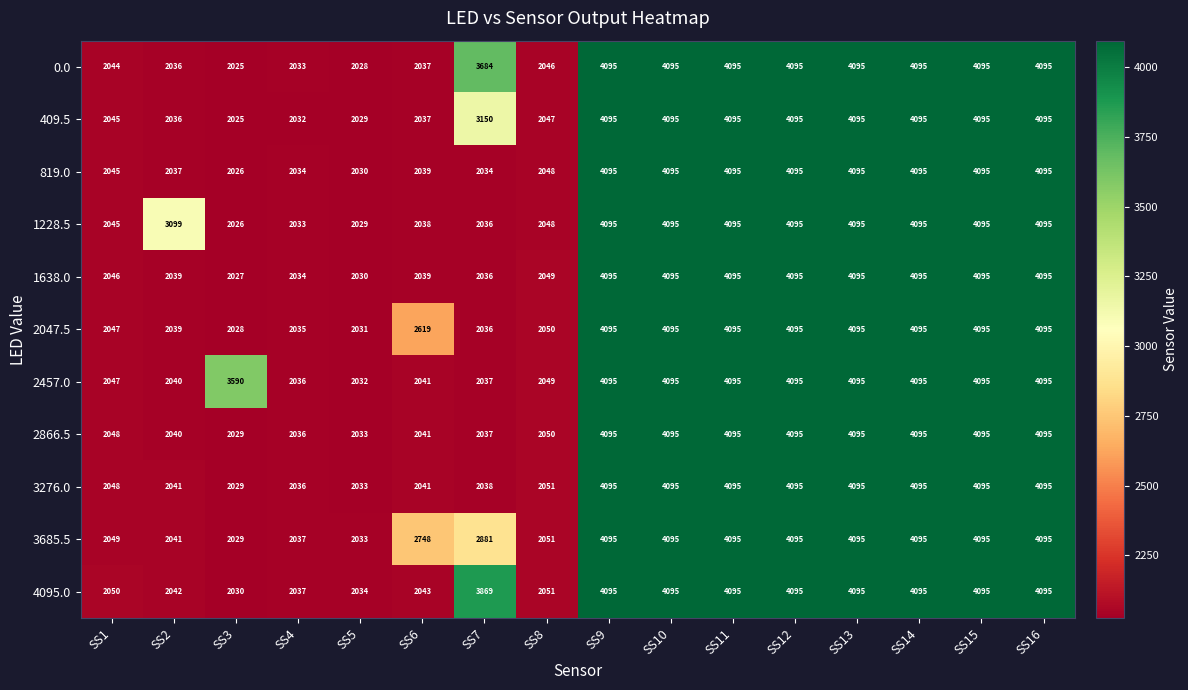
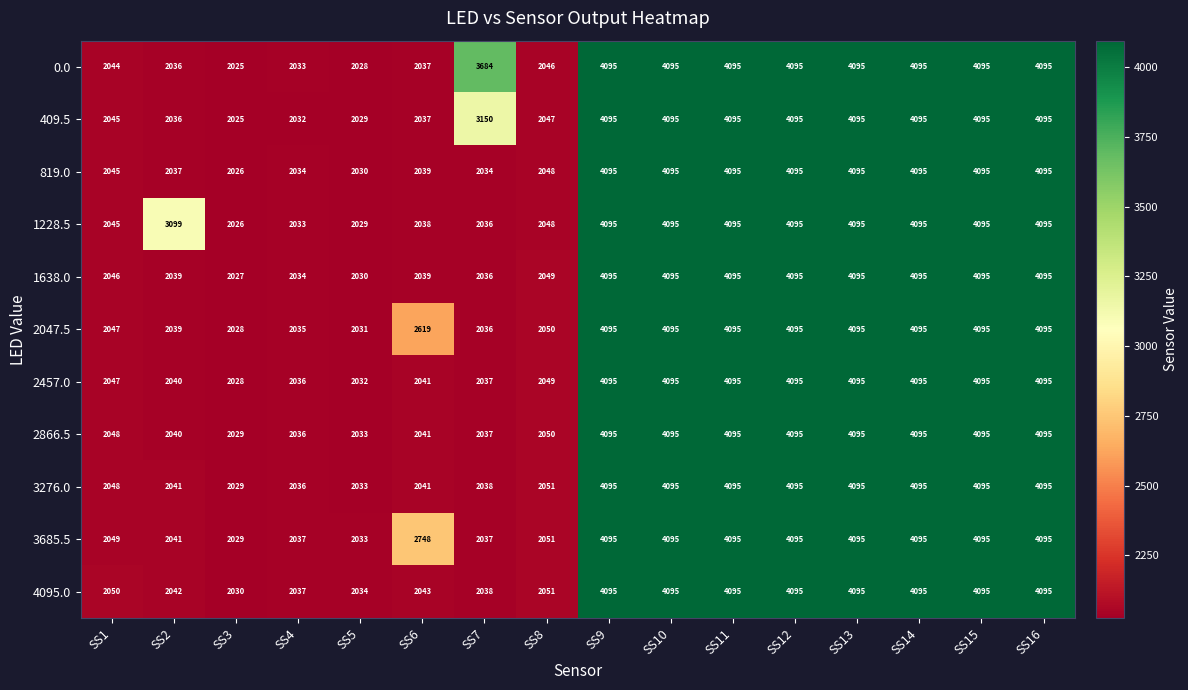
  {
    "0.0": {
      "SS1": 2044,
      "SS2": 2036,
      "SS3": 2025,
      "SS4": 2033,
      "SS5": 2028,
      "SS6": 2037,
      "SS7": 3684,
      "SS8": 2046,
      "SS9": 4095,
      "SS10": 4095,
      "SS11": 4095,
      "SS12": 4095,
      "SS13": 4095,
      "SS14": 4095,
      "SS15": 4095,
      "SS16": 4095
    },
    "409.5": {
      "SS1": 2045,
      "SS2": 2036,
      "SS3": 2025,
      "SS4": 2032,
      "SS5": 2029,
      "SS6": 2037,
      "SS7": 3150,
      "SS8": 2047,
      "SS9": 4095,
      "SS10": 4095,
      "SS11": 4095,
      "SS12": 4095,
      "SS13": 4095,
      "SS14": 4095,
      "SS15": 4095,
      "SS16": 4095
    },
    "819.0": {
      "SS1": 2045,
      "SS2": 2037,
      "SS3": 2026,
      "SS4": 2034,
      "SS5": 2030,
      "SS6": 2039,
      "SS7": 2034,
      "SS8": 2048,
      "SS9": 4095,
      "SS10": 4095,
      "SS11": 4095,
      "SS12": 4095,
      "SS13": 4095,
      "SS14": 4095,
      "SS15": 4095,
      "SS16": 4095
    },
    "1228.5": {
      "SS1": 2045,
      "SS2": 3099,
      "SS3": 2026,
      "SS4": 2033,
      "SS5": 2029,
      "SS6": 2038,
      "SS7": 2036,
      "SS8": 2048,
      "SS9": 4095,
      "SS10": 4095,
      "SS11": 4095,
      "SS12": 4095,
      "SS13": 4095,
      "SS14": 4095,
      "SS15": 4095,
      "SS16": 4095
    },
    "1638.0": {
      "SS1": 2046,
      "SS2": 2039,
      "SS3": 2027,
      "SS4": 2034,
      "SS5": 2030,
      "SS6": 2039,
      "SS7": 2036,
      "SS8": 2049,
      "SS9": 4095,
      "SS10": 4095,
      "SS11": 4095,
      "SS12": 4095,
      "SS13": 4095,
      "SS14": 4095,
      "SS15": 4095,
      "SS16": 4095
    },
    "2047.5": {
      "SS1": 2047,
      "SS2": 2039,
      "SS3": 2028,
      "SS4": 2035,
      "SS5": 2031,
      "SS6": 2619,
      "SS7": 2036,
      "SS8": 2050,
      "SS9": 4095,
      "SS10": 4095,
      "SS11": 4095,
      "SS12": 4095,
      "SS13": 4095,
      "SS14": 4095,
      "SS15": 4095,
      "SS16": 4095
    },
    "2457.0": {
      "SS1": 2047,
      "SS2": 2040,
-     "SS3": 3590,
+     "SS3": 2028,
      "SS4": 2036,
      "SS5": 2032,
      "SS6": 2041,
      "SS7": 2037,
      "SS8": 2049,
      "SS9": 4095,
      "SS10": 4095,
      "SS11": 4095,
      "SS12": 4095,
      "SS13": 4095,
      "SS14": 4095,
      "SS15": 4095,
      "SS16": 4095
    },
    "2866.5": {
      "SS1": 2048,
      "SS2": 2040,
      "SS3": 2029,
      "SS4": 2036,
      "SS5": 2033,
      "SS6": 2041,
      "SS7": 2037,
      "SS8": 2050,
      "SS9": 4095,
      "SS10": 4095,
      "SS11": 4095,
      "SS12": 4095,
      "SS13": 4095,
      "SS14": 4095,
      "SS15": 4095,
      "SS16": 4095
    },
    "3276.0": {
      "SS1": 2048,
      "SS2": 2041,
      "SS3": 2029,
      "SS4": 2036,
      "SS5": 2033,
      "SS6": 2041,
      "SS7": 2038,
      "SS8": 2051,
      "SS9": 4095,
      "SS10": 4095,
      "SS11": 4095,
      "SS12": 4095,
      "SS13": 4095,
      "SS14": 4095,
      "SS15": 4095,
      "SS16": 4095
    },
    "3685.5": {
      "SS1": 2049,
      "SS2": 2041,
      "SS3": 2029,
      "SS4": 2037,
      "SS5": 2033,
      "SS6": 2748,
-     "SS7": 2881,
+     "SS7": 2037,
      "SS8": 2051,
      "SS9": 4095,
      "SS10": 4095,
      "SS11": 4095,
      "SS12": 4095,
      "SS13": 4095,
      "SS14": 4095,
      "SS15": 4095,
      "SS16": 4095
    },
    "4095.0": {
      "SS1": 2050,
      "SS2": 2042,
      "SS3": 2030,
      "SS4": 2037,
      "SS5": 2034,
      "SS6": 2043,
-     "SS7": 3869,
+     "SS7": 2038,
      "SS8": 2051,
      "SS9": 4095,
      "SS10": 4095,
      "SS11": 4095,
      "SS12": 4095,
      "SS13": 4095,
      "SS14": 4095,
      "SS15": 4095,
      "SS16": 4095
    }
  }
